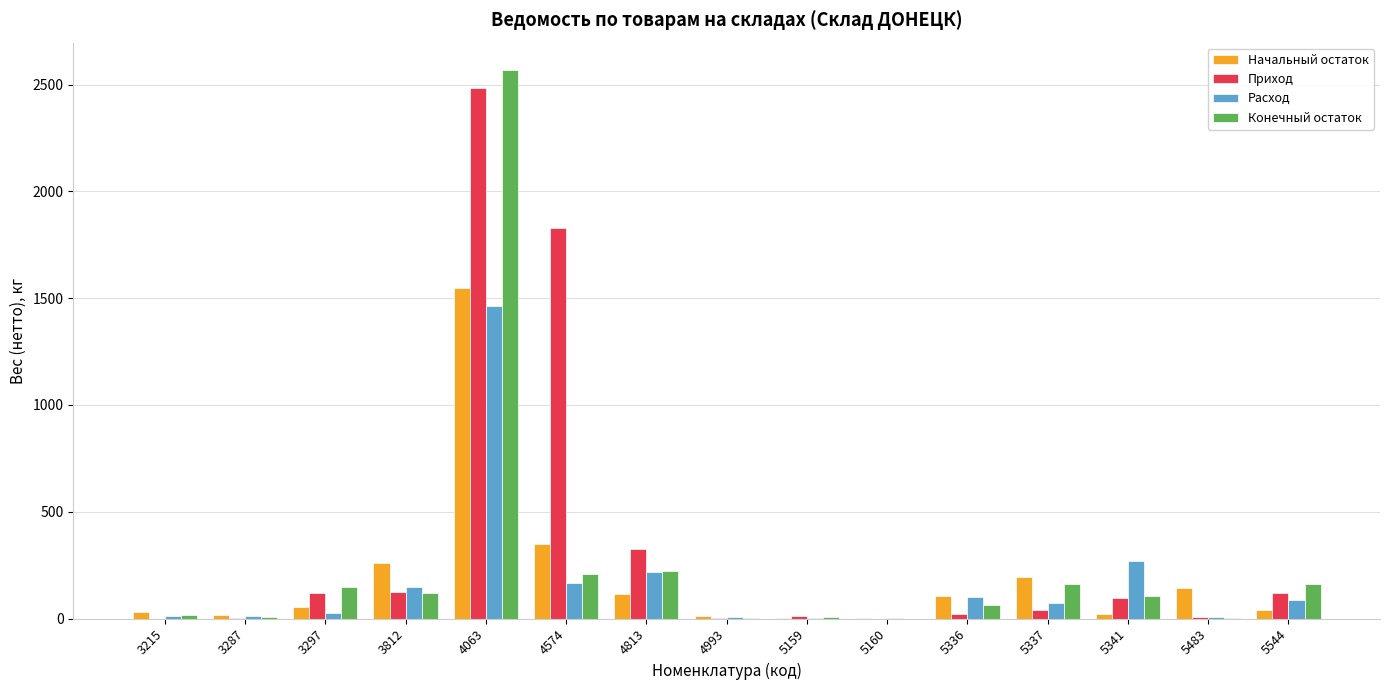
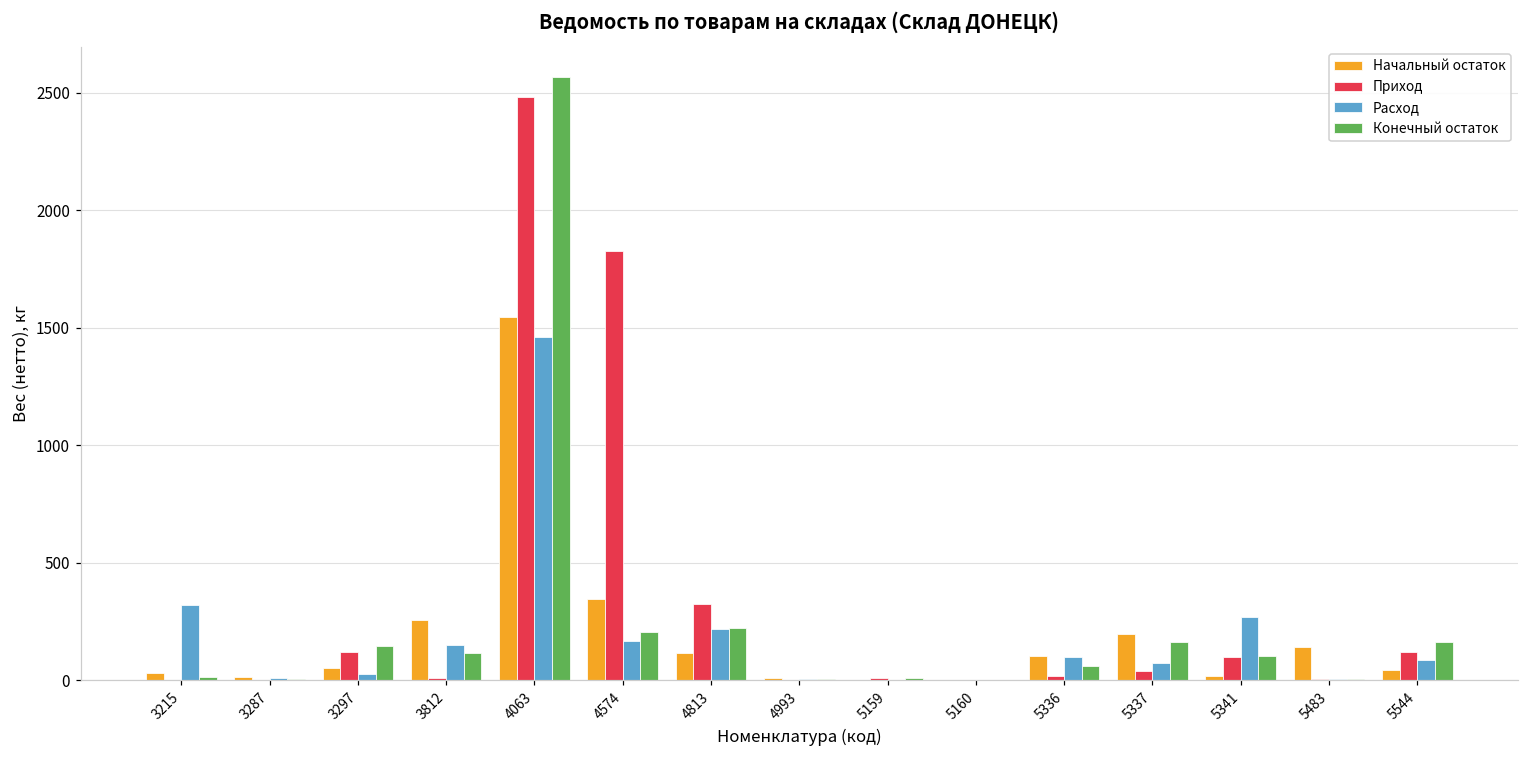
  {
    "Начальный остаток": {
      "3215": 30,
      "3287": 20,
      "3297": 50,
      "3812": 260,
      "4063": 1550,
      "4574": 350,
      "4813": 120,
      "5336": 100,
      "5337": 200,
      "5341": 20,
      "5483": 140,
      "5544": 40
    },
    "Приход": {
      "3215": 0,
      "3297": 120,
-     "3812": 120,
+     "3812": 10,
      "4063": 2480,
      "4574": 1830,
      "4813": 330,
      "5159": 10,
      "5160": 0,
      "5336": 20,
      "5337": 40,
      "5341": 100,
      "5544": 120
    },
    "Расход": {
-     "3215": 10,
+     "3215": 320,
      "3297": 30,
      "3812": 150,
      "4063": 1460,
      "4574": 170,
      "4813": 220,
      "5336": 100,
      "5337": 70,
      "5341": 270,
      "5544": 90
    },
    "Конечный остаток": {
      "3215": 20,
      "3297": 150,
      "3812": 120,
      "4063": 2570,
      "4574": 210,
      "4813": 220,
      "5160": 0,
      "5336": 60,
      "5337": 160,
      "5341": 100,
      "5544": 160
    }
  }
